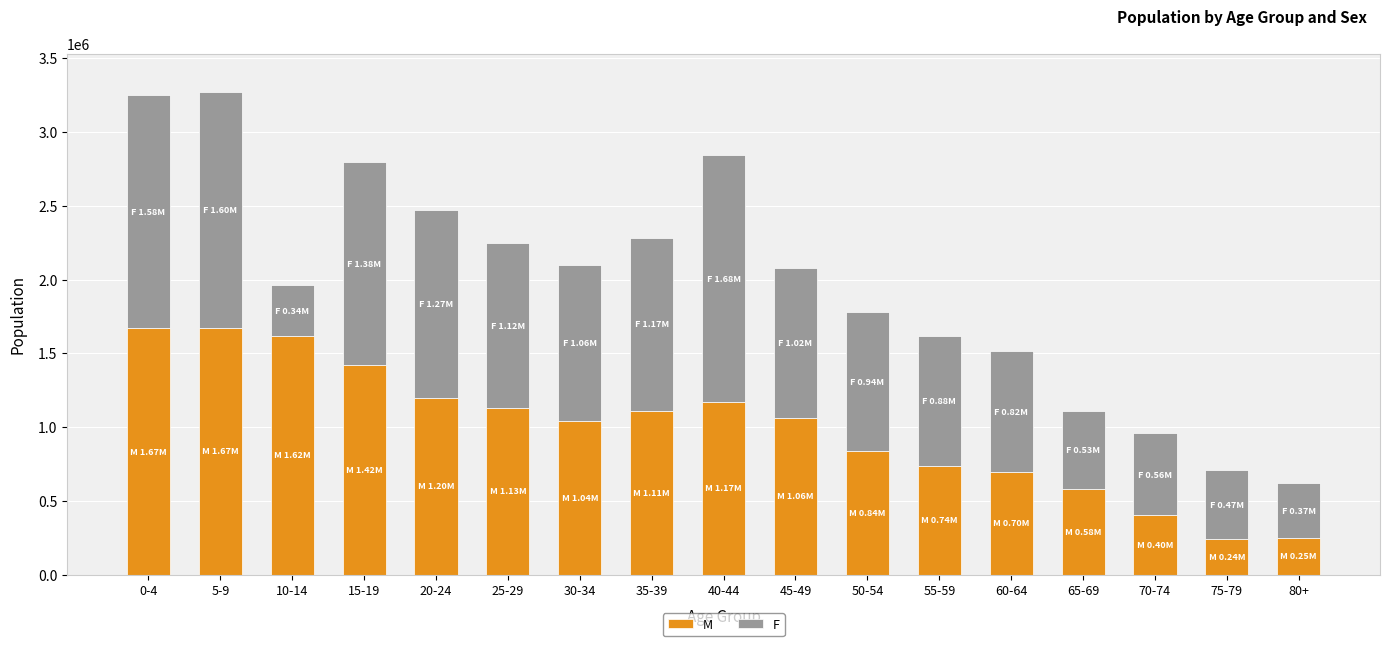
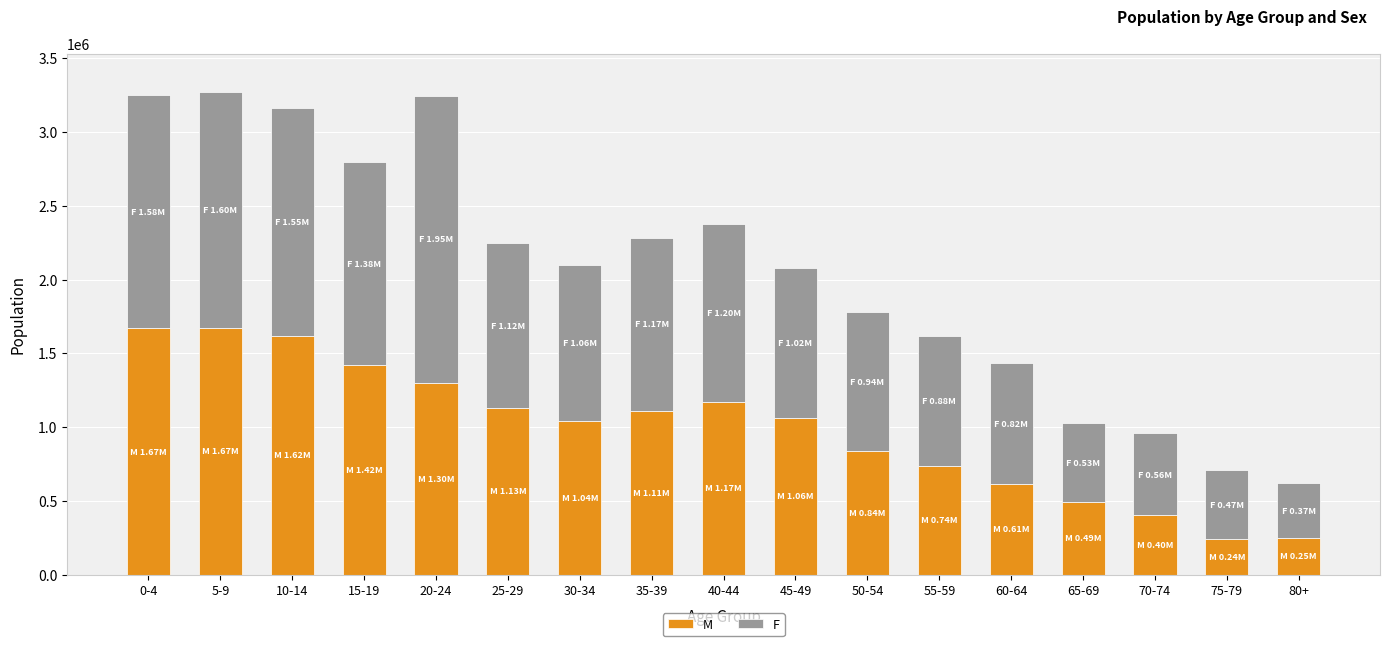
  {
    "M": {
      "0-4": "1.67M",
      "5-9": "1.67M",
      "10-14": "1.62M",
      "15-19": "1.42M",
-     "20-24": "1.20M",
+     "20-24": "1.30M",
      "25-29": "1.13M",
      "30-34": "1.04M",
      "35-39": "1.11M",
      "40-44": "1.17M",
      "45-49": "1.06M",
      "50-54": "0.84M",
      "55-59": "0.74M",
-     "60-64": "0.70M",
-     "65-69": "0.58M",
+     "60-64": "0.61M",
+     "65-69": "0.49M",
      "70-74": "0.40M",
      "75-79": "0.24M",
      "80+": "0.25M"
    },
    "F": {
      "0-4": "1.58M",
      "5-9": "1.60M",
-     "10-14": "0.34M",
+     "10-14": "1.55M",
      "15-19": "1.38M",
-     "20-24": "1.27M",
+     "20-24": "1.95M",
      "25-29": "1.12M",
      "30-34": "1.06M",
      "35-39": "1.17M",
-     "40-44": "1.68M",
+     "40-44": "1.20M",
      "45-49": "1.02M",
      "50-54": "0.94M",
      "55-59": "0.88M",
      "60-64": "0.82M",
      "65-69": "0.53M",
      "70-74": "0.56M",
      "75-79": "0.47M",
      "80+": "0.37M"
    }
  }
